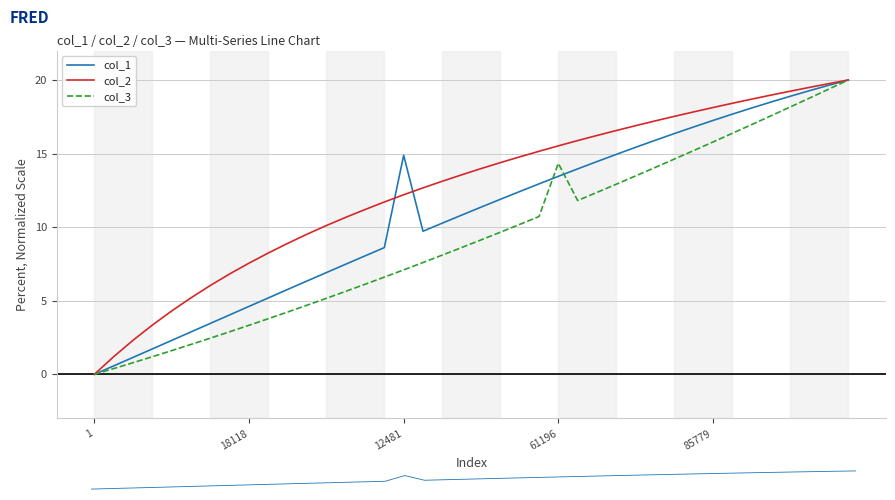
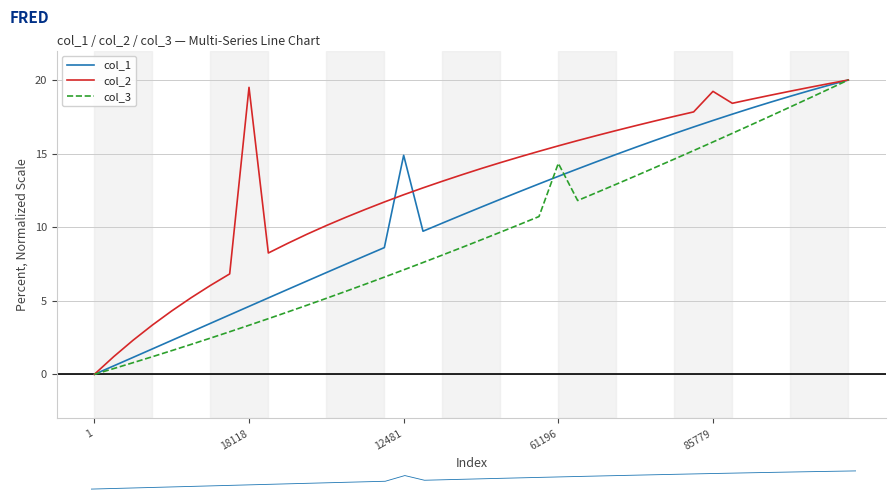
  {
    "col_1 / col_2 / col_3 — Multi-Series Line Chart": {
      "col_1": {
        "18118": 4.6,
        "12481": 14.9,
        "61196": 13.5,
        "85779": 17.2
      },
      "col_2": {
-       "18118": 7.6,
+       "18118": 19.5,
        "12481": 12.2,
        "61196": 15.5,
-       "85779": 18.1
+       "85779": 19.2
      },
      "col_3": {
        "18118": 3.3,
        "12481": 7.1,
        "61196": 14.3,
        "85779": 15.8
      }
    }
  }
